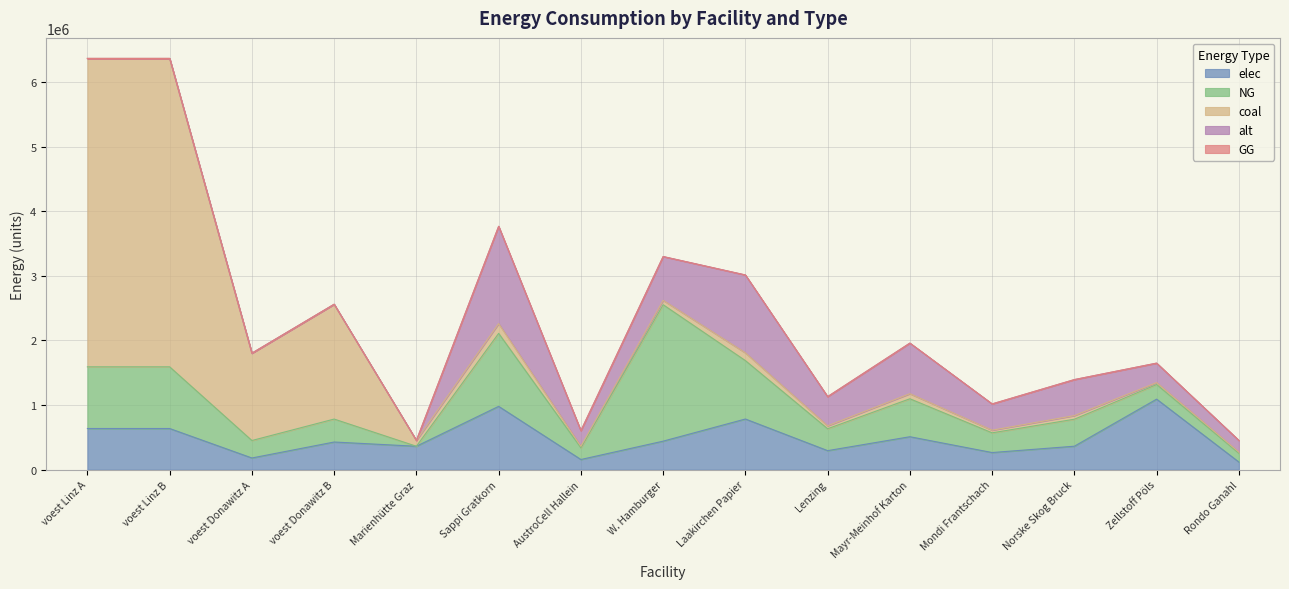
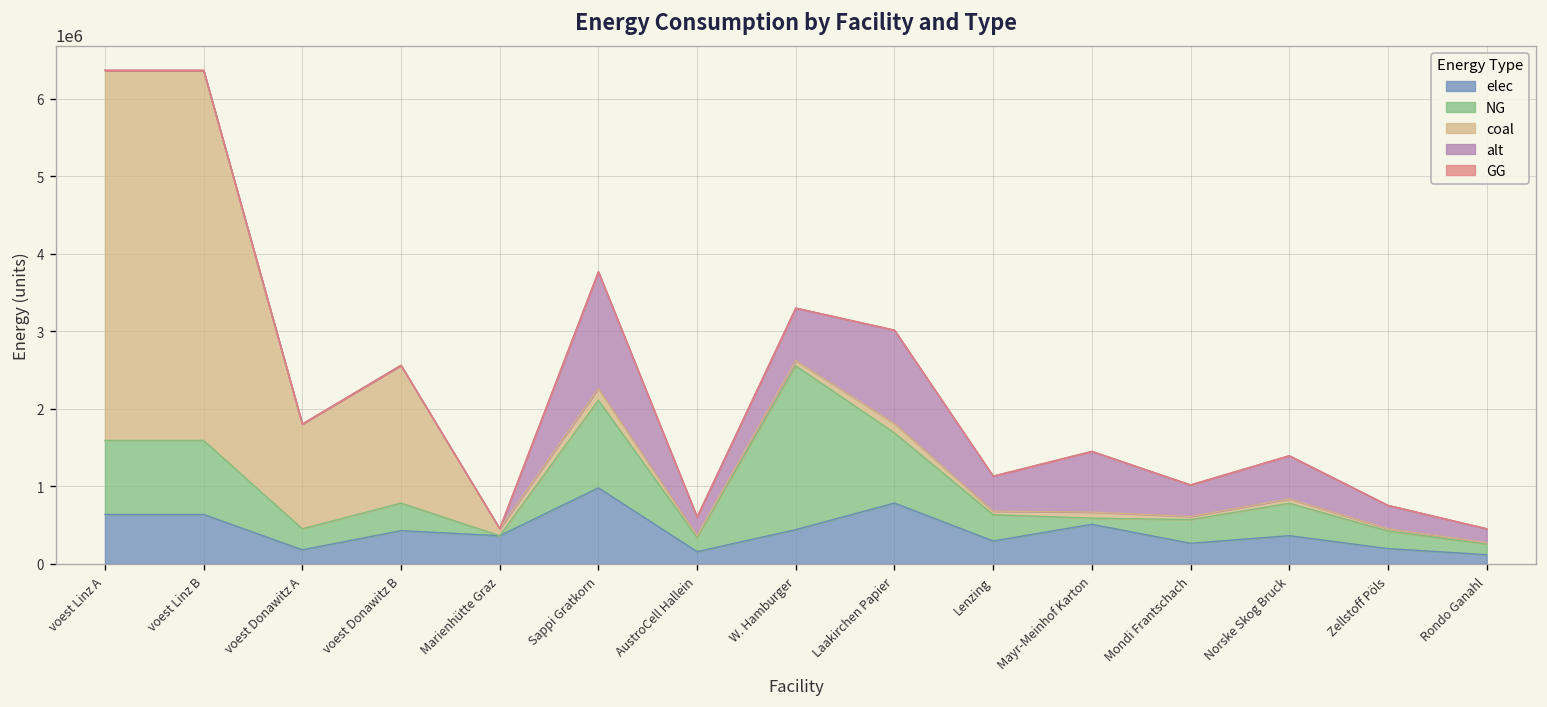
  {
    "elec": {
      "voest Linz A": 600000,
      "voest Linz B": 600000,
      "voest Donawitz A": 200000,
      "voest Donawitz B": 400000,
      "Sappi Gratkorn": 1000000,
      "AustroCell Hallein": 200000,
      "W. Hamburger": 400000,
      "Laakirchen Papier": 800000,
      "Lenzing": 300000,
      "Mayr-Meinhof Karton": 500000,
      "Mondi Frantschach": 300000,
      "Norske Skog Bruck": 400000,
-     "Zellstoff Pöls": 1100000,
+     "Zellstoff Pöls": 200000,
      "Rondo Ganahl": 100000
    },
    "NG": {
      "voest Linz A": 1000000,
      "voest Linz B": 1000000,
      "voest Donawitz A": 300000,
      "voest Donawitz B": 400000,
      "Sappi Gratkorn": 1100000,
      "W. Hamburger": 2100000,
      "Laakirchen Papier": 900000,
      "Lenzing": 300000,
-     "Mayr-Meinhof Karton": 600000,
+     "Mayr-Meinhof Karton": 100000,
      "Mondi Frantschach": 300000,
      "Norske Skog Bruck": 400000
    }
  }
